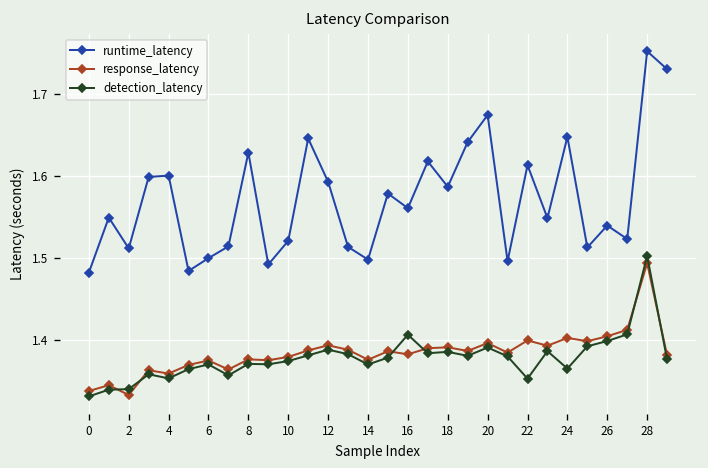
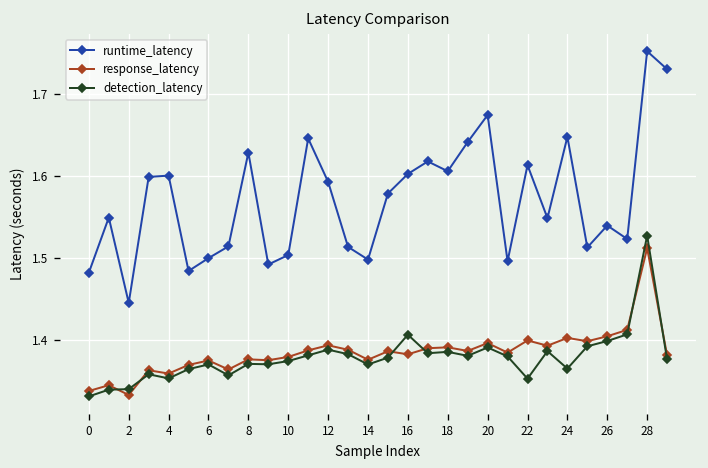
  {
    "runtime_latency": {
      "0": 1.48,
-     "2": 1.51,
+     "2": 1.45,
      "4": 1.60,
      "6": 1.50,
      "8": 1.63,
-     "10": 1.52,
+     "10": 1.50,
      "12": 1.59,
      "14": 1.50,
-     "16": 1.56,
-     "18": 1.59,
+     "16": 1.60,
+     "18": 1.61,
      "20": 1.67,
      "22": 1.61,
      "24": 1.65,
      "26": 1.54,
      "28": 1.75
    },
    "response_latency": {
      "0": 1.34,
      "2": 1.33,
      "4": 1.36,
      "6": 1.38,
      "8": 1.38,
      "10": 1.38,
      "12": 1.39,
      "14": 1.38,
      "16": 1.38,
      "18": 1.39,
      "20": 1.40,
      "22": 1.40,
      "24": 1.40,
      "26": 1.41,
-     "28": 1.49
+     "28": 1.51
    },
    "detection_latency": {
      "0": 1.33,
      "2": 1.34,
      "4": 1.35,
      "6": 1.37,
      "8": 1.37,
      "10": 1.37,
      "12": 1.39,
      "14": 1.37,
      "16": 1.41,
      "18": 1.39,
      "20": 1.39,
      "22": 1.35,
      "24": 1.37,
      "26": 1.40,
-     "28": 1.50
+     "28": 1.53
    }
  }
